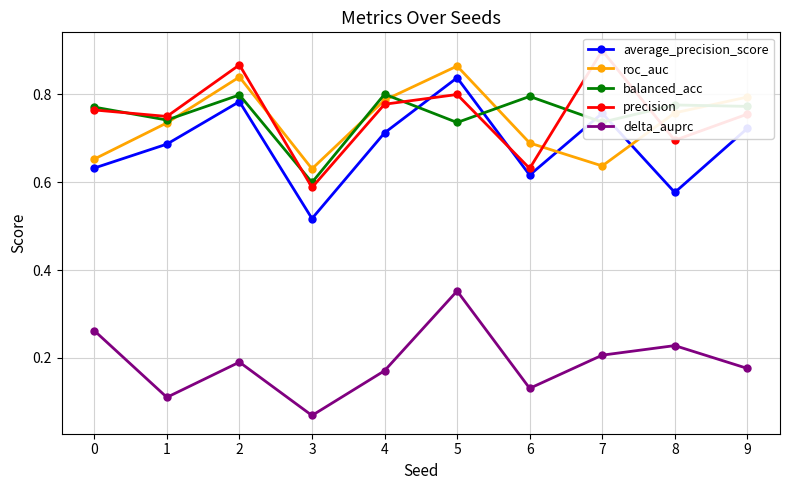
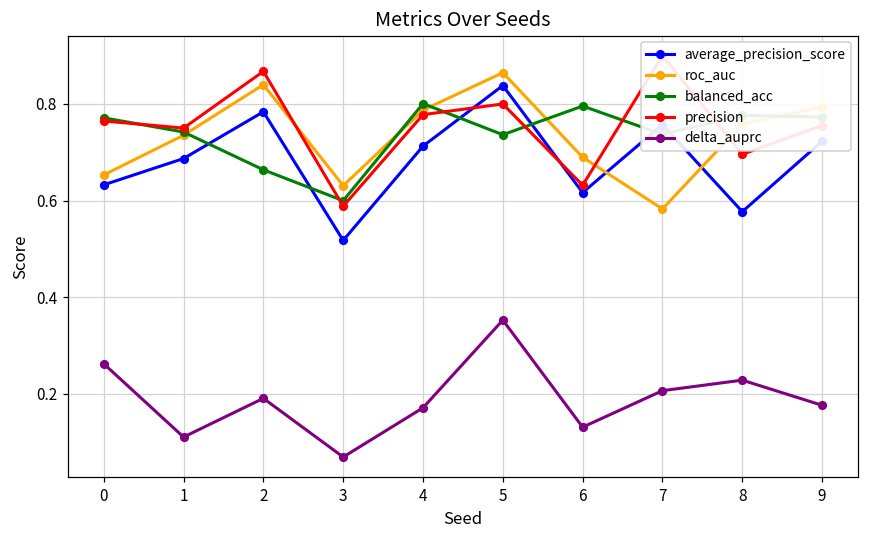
  {
    "average_precision_score": {
      "0": 0.63,
      "1": 0.69,
      "2": 0.78,
      "3": 0.52,
      "4": 0.71,
      "5": 0.84,
      "6": 0.62,
      "8": 0.58
    },
    "roc_auc": {
      "0": 0.65,
      "1": 0.74,
      "2": 0.84,
      "3": 0.63,
      "4": 0.79,
      "5": 0.86,
      "6": 0.69,
-     "7": 0.64
+     "7": 0.58
    },
    "balanced_acc": {
      "0": 0.77,
      "1": 0.74,
-     "2": 0.80,
+     "2": 0.66,
      "3": 0.60,
      "4": 0.80,
      "5": 0.74,
      "6": 0.80
    },
    "precision": {
      "0": 0.76,
      "1": 0.75,
      "2": 0.87,
      "3": 0.59,
      "4": 0.78,
      "5": 0.80,
      "6": 0.63,
      "8": 0.70
    },
    "delta_auprc": {
      "0": 0.26,
      "1": 0.11,
      "2": 0.19,
      "3": 0.07,
      "4": 0.17,
      "5": 0.35,
      "6": 0.13,
      "7": 0.21,
      "8": 0.23,
      "9": 0.18
    }
  }
